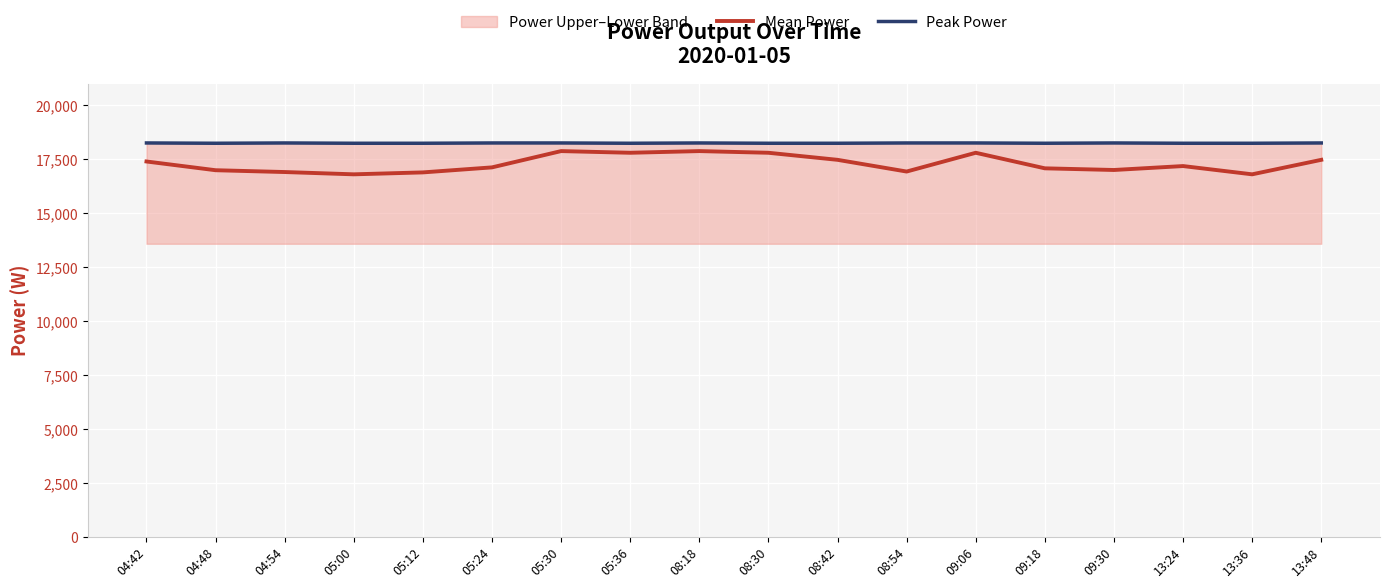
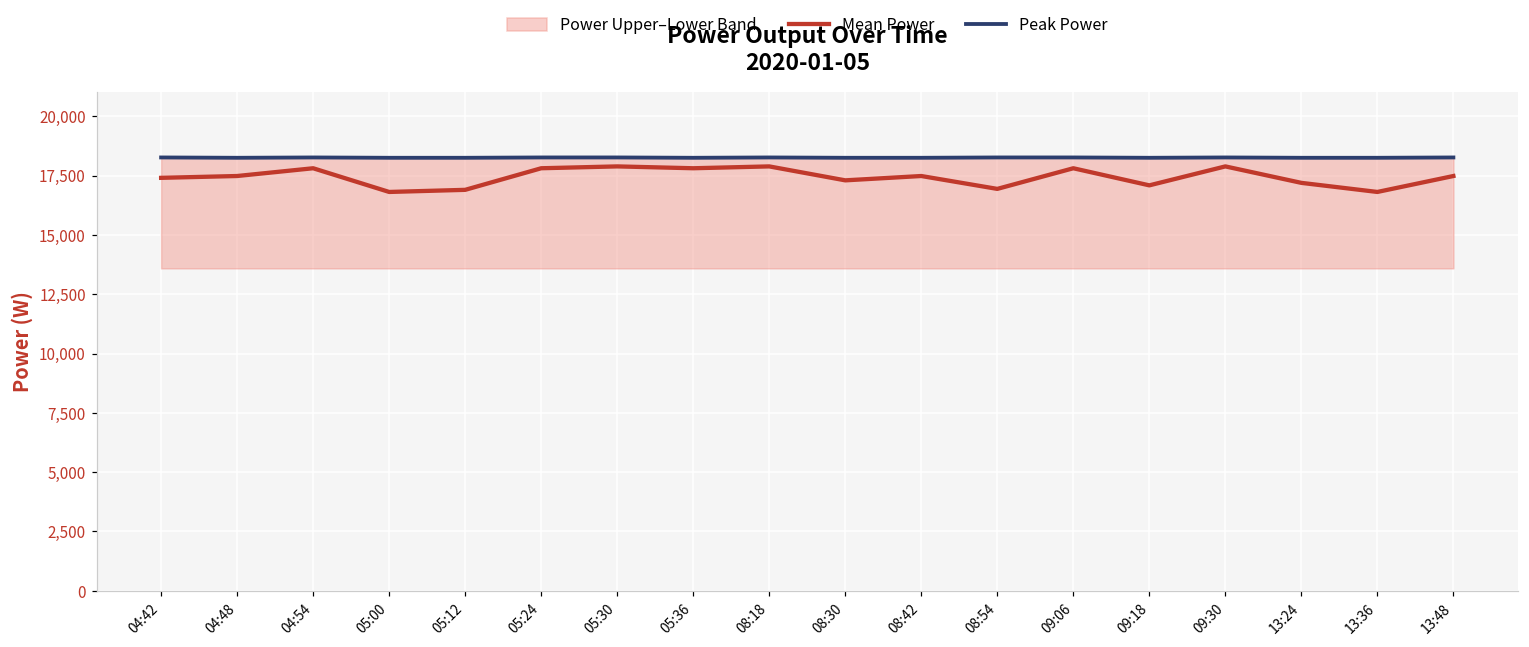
  {
    "Mean Power": {
      "04:42": "17,400",
-     "04:48": "17,000",
-     "04:54": "16,900",
+     "04:48": "17,500",
+     "04:54": "17,800",
      "05:00": "16,800",
      "05:12": "16,900",
-     "05:24": "17,100",
+     "05:24": "17,800",
      "05:30": "17,900",
      "05:36": "17,800",
      "08:18": "17,900",
-     "08:30": "17,800",
+     "08:30": "17,300",
      "08:42": "17,500",
      "08:54": "16,900",
      "09:06": "17,800",
      "09:18": "17,100",
-     "09:30": "17,000",
+     "09:30": "17,900",
      "13:24": "17,200",
      "13:36": "16,800",
      "13:48": "17,500"
    },
    "Power Upper–Lower Band": {
      "04:42": "18,300",
      "04:48": "18,200",
      "04:54": "18,300",
      "05:00": "18,200",
      "05:12": "18,200",
      "05:24": "18,300",
      "05:30": "18,300",
      "05:36": "18,200",
      "08:18": "18,300",
      "08:30": "18,200",
      "08:42": "18,200",
      "08:54": "18,300",
      "09:06": "18,300",
      "09:18": "18,200",
      "09:30": "18,300",
      "13:24": "18,200",
      "13:36": "18,200",
      "13:48": "18,300"
    }
  }
